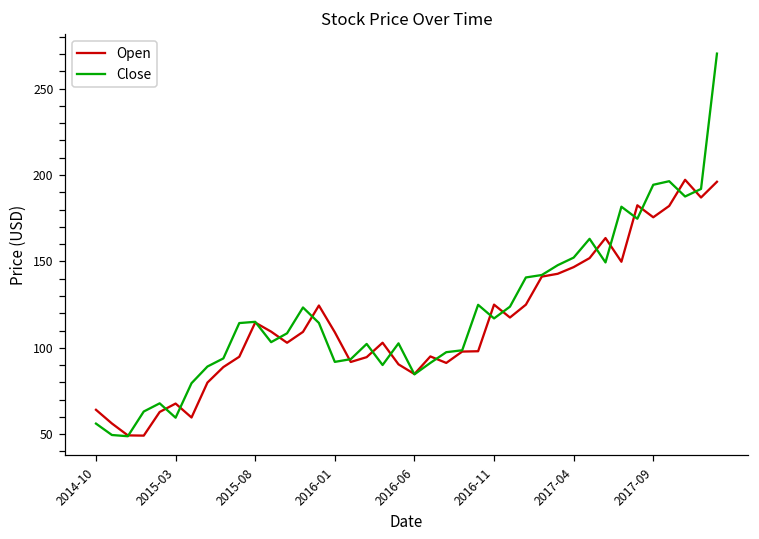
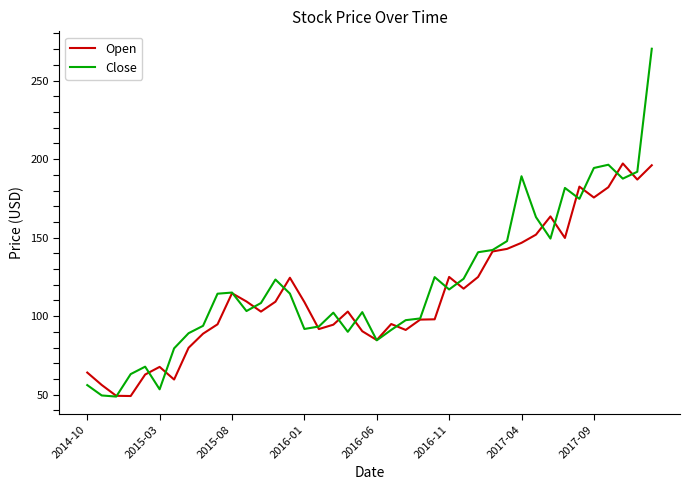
  {
    "Open": {
      "2014-10": 64,
      "2015-03": 68,
      "2016-01": 109,
      "2016-11": 125,
      "2017-04": 147,
      "2017-09": 176
    },
    "Close": {
      "2014-10": 56,
-     "2015-03": 60,
+     "2015-03": 53,
      "2016-01": 92,
      "2016-11": 117,
-     "2017-04": 152,
+     "2017-04": 189,
      "2017-09": 194
    }
  }
